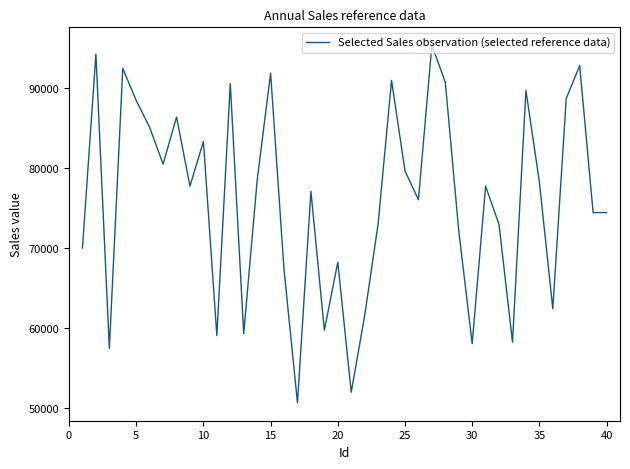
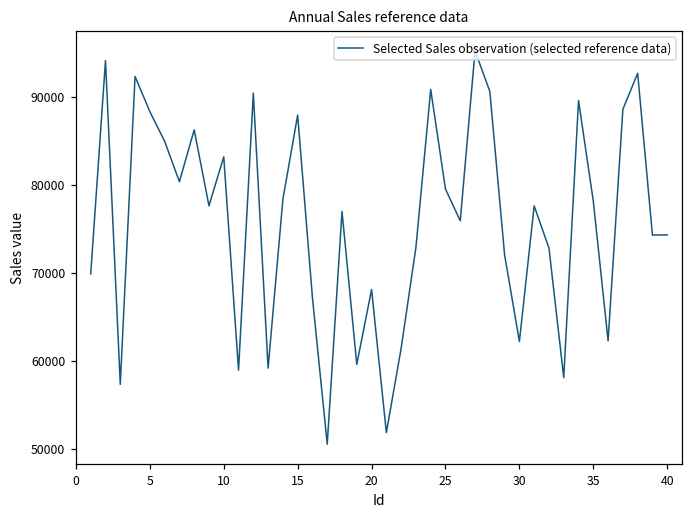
  {
    "5": 88000,
    "10": 83000,
-   "15": 92000,
+   "15": 88000,
    "20": 68000,
    "25": 80000,
-   "30": 58000,
+   "30": 62000,
    "35": 78000,
    "40": 74000
  }
